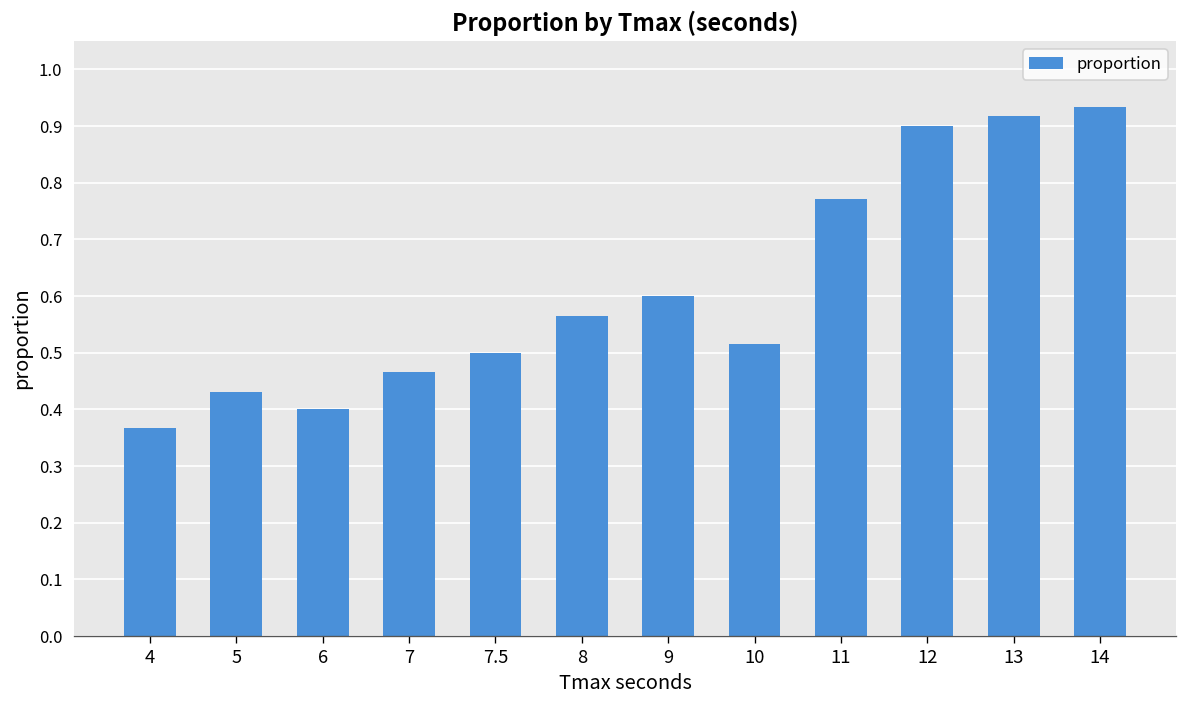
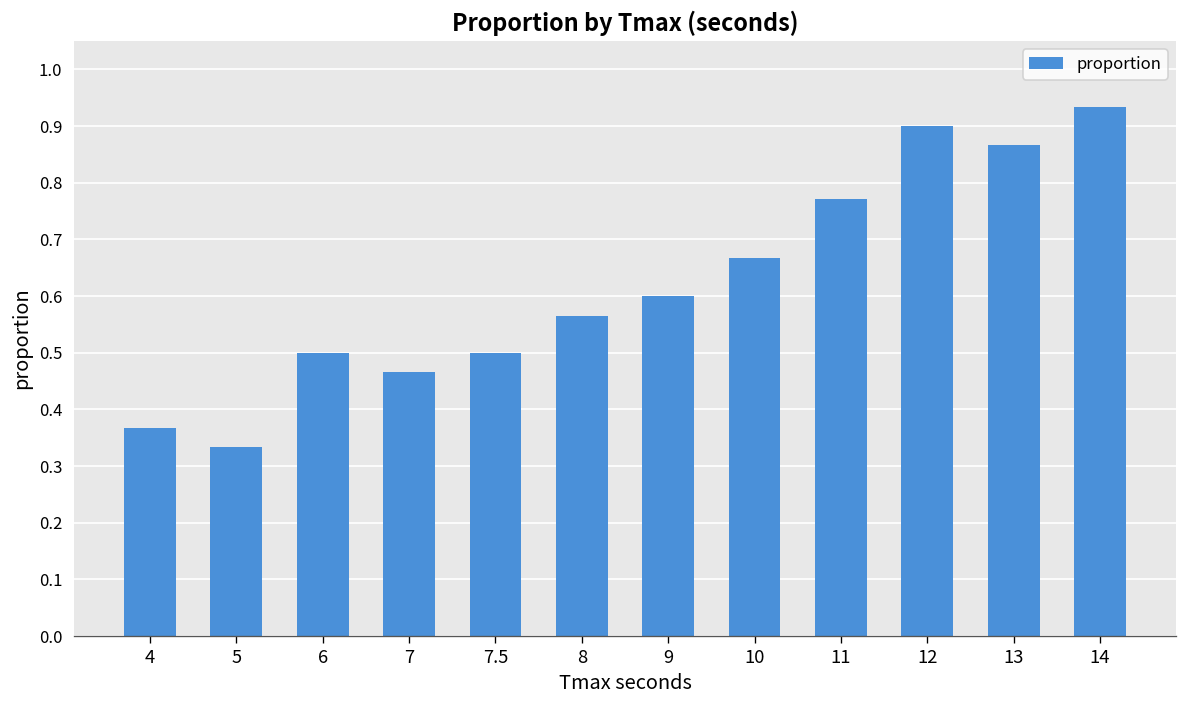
  {
    "4": 0.37,
-   "5": 0.43,
-   "6": 0.4,
+   "5": 0.33,
+   "6": 0.5,
    "7": 0.47,
    "7.5": 0.50,
    "8": 0.56,
    "9": 0.60,
-   "10": 0.51,
+   "10": 0.67,
    "11": 0.77,
    "12": 0.90,
-   "13": 0.92,
+   "13": 0.87,
    "14": 0.93
  }
